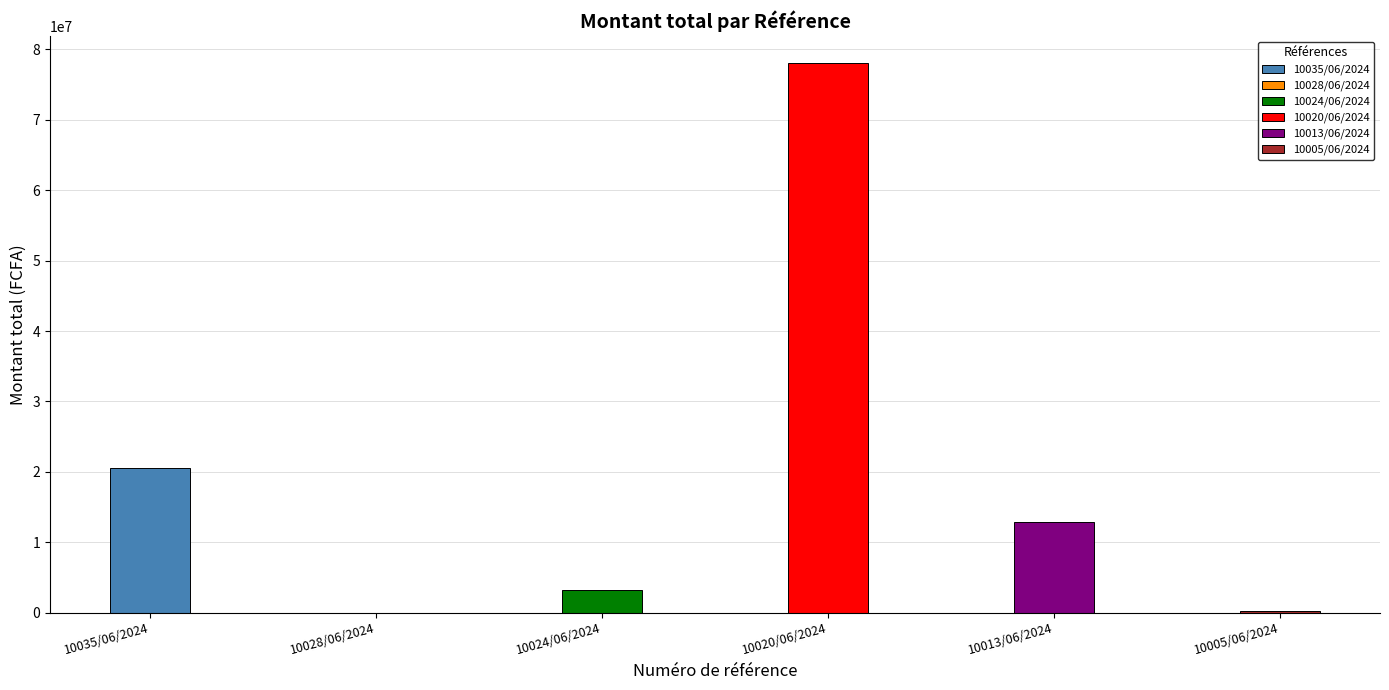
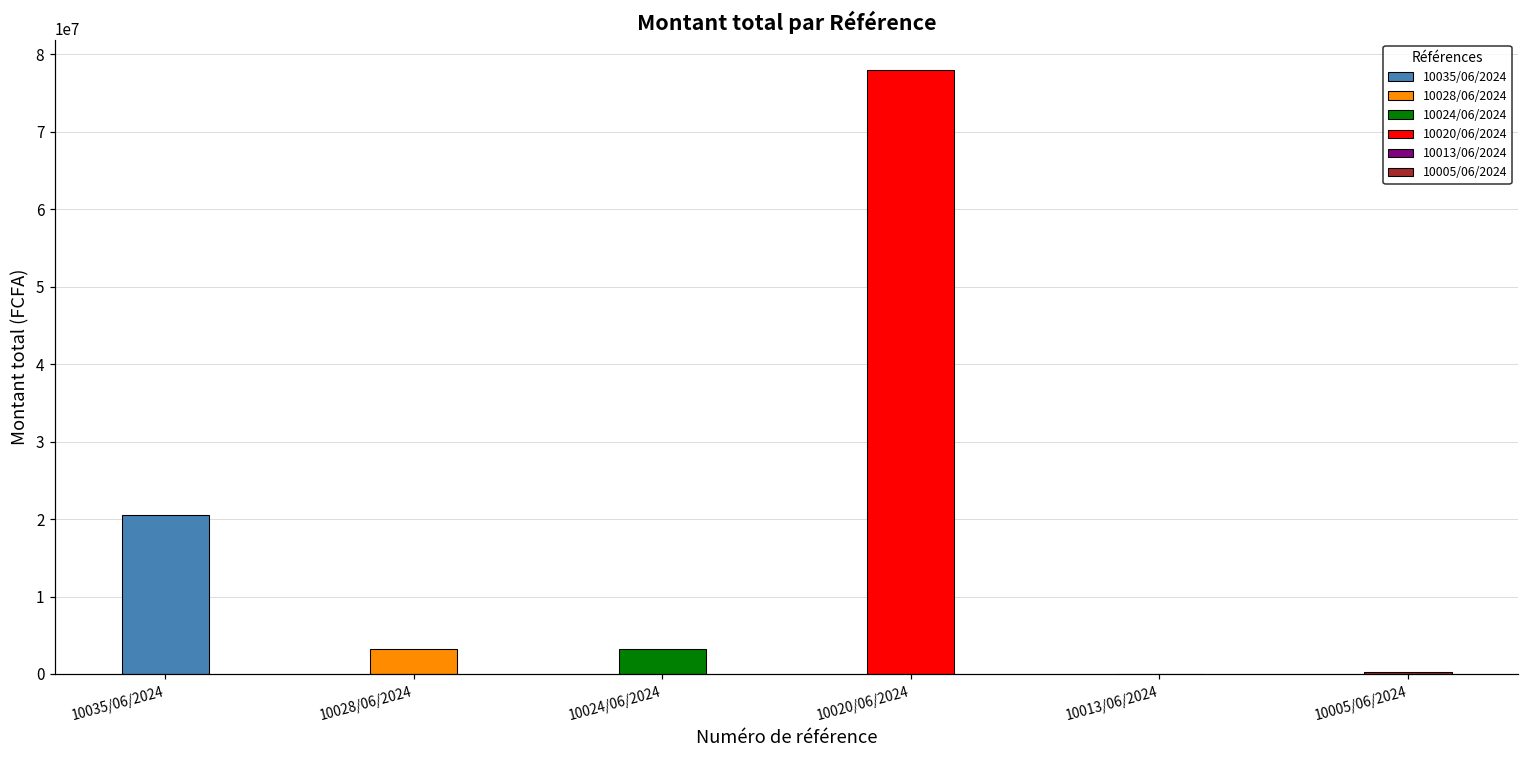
  {
    "10035/06/2024": 21000000,
-   "10028/06/2024": 0,
+   "10028/06/2024": 3000000,
    "10024/06/2024": 3000000,
    "10020/06/2024": 78000000,
-   "10013/06/2024": 13000000
+   "10013/06/2024": 0
  }
